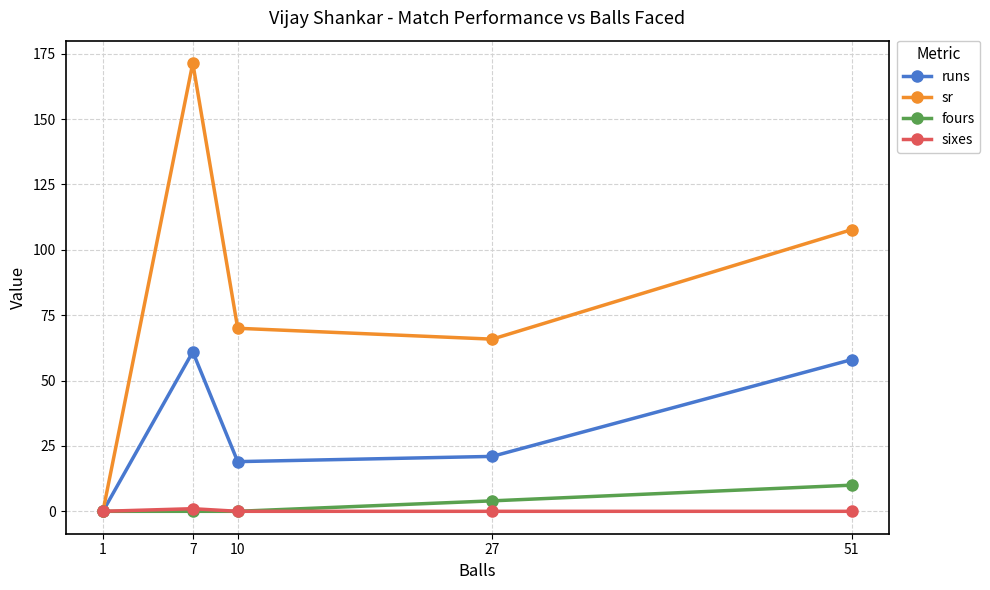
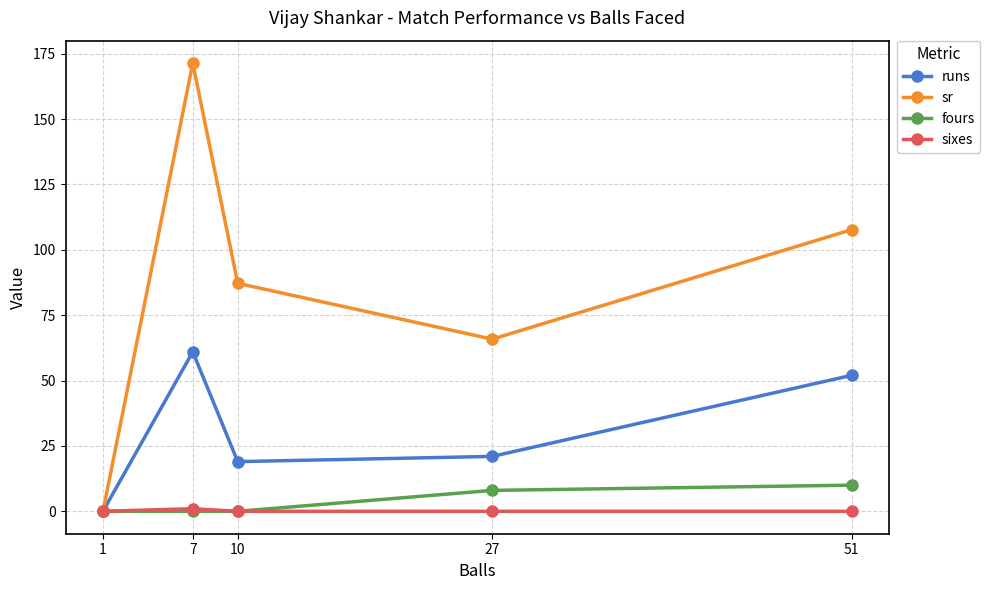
  {
    "runs": {
      "7": 61,
      "10": 19,
      "27": 21,
-     "51": 58
+     "51": 52
    },
    "sr": {
      "7": 171,
-     "10": 70,
+     "10": 87,
      "27": 66,
      "51": 108
    },
    "fours": {
      "7": 0,
-     "27": 4,
+     "27": 8,
      "51": 10
    },
    "sixes": {
      "7": 1,
      "27": 0,
      "51": 0
    }
  }
